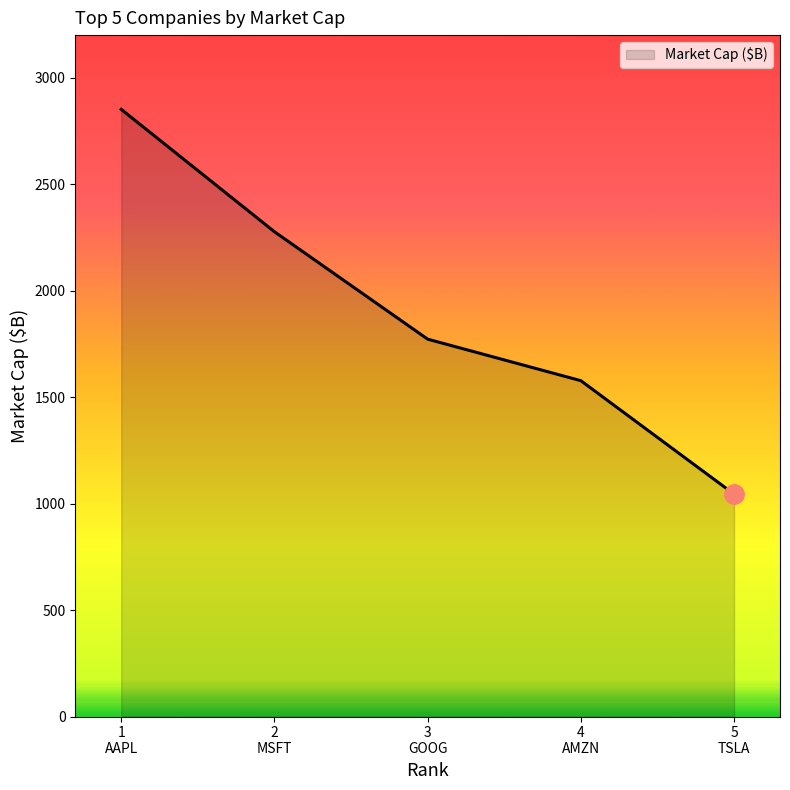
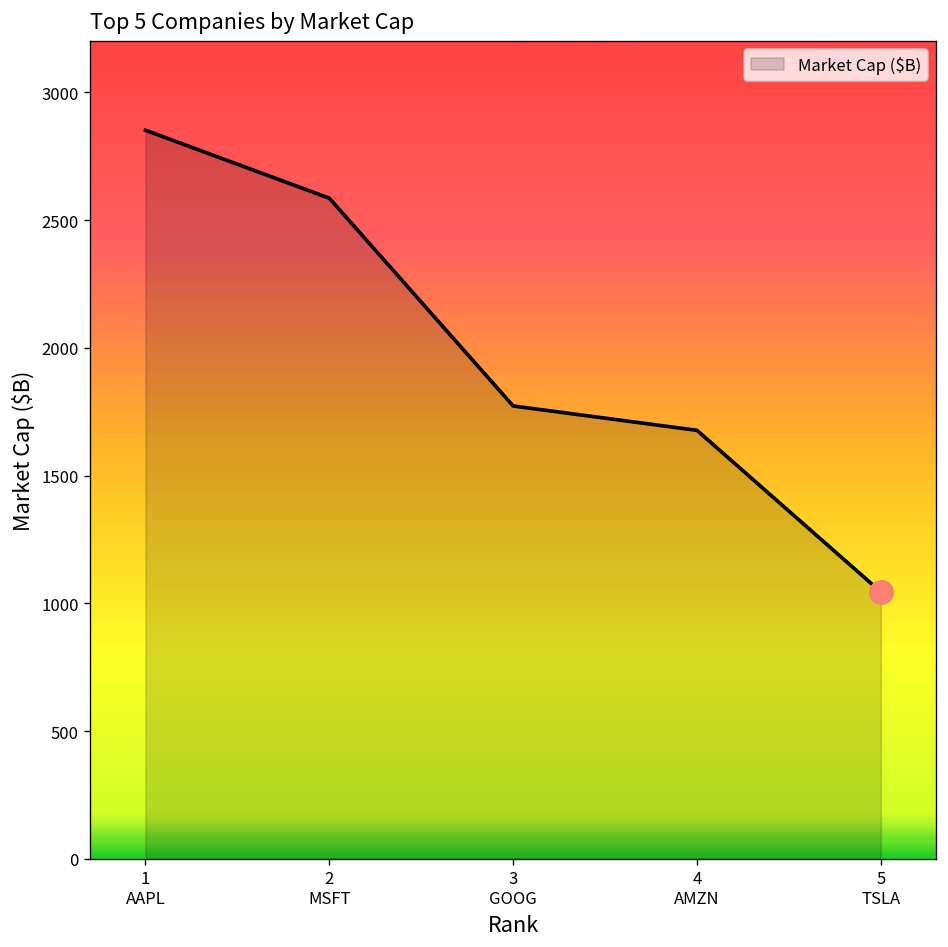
  {
    "Market Cap ($B)": {
      "1 AAPL": 2850,
-     "2 MSFT": 2280,
+     "2 MSFT": 2590,
      "3 GOOG": 1770,
-     "4 AMZN": 1580
+     "4 AMZN": 1680
    }
  }
